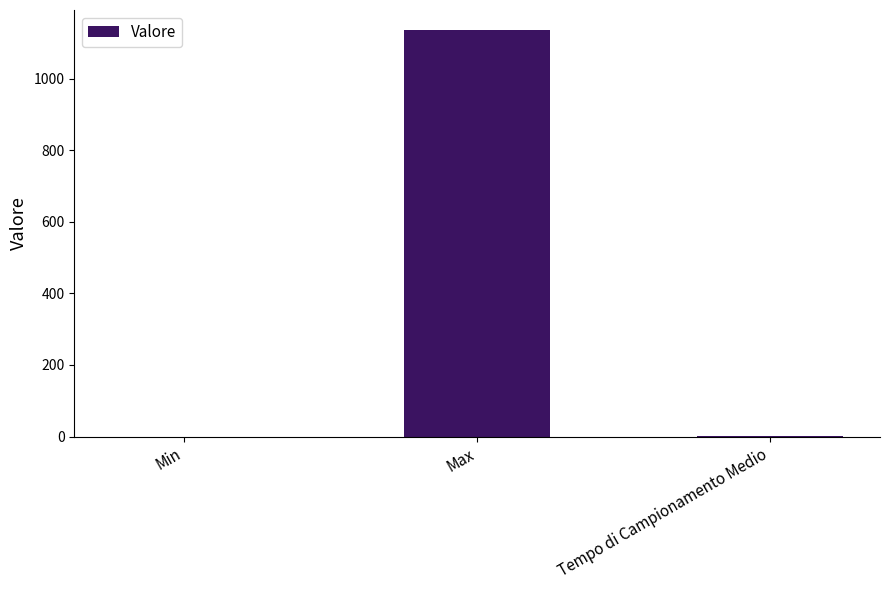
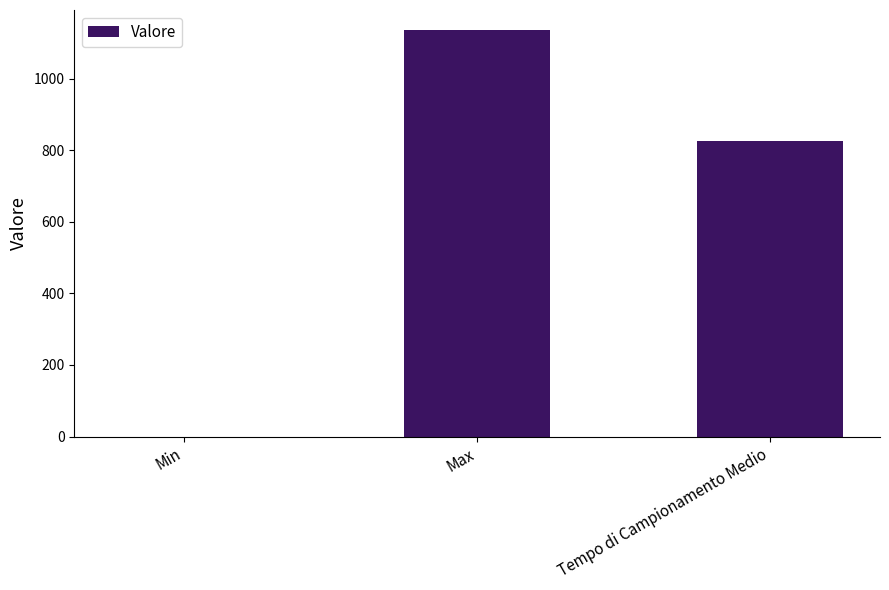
  {
    "Min": 0,
    "Max": 1140,
-   "Tempo di Campionamento Medio": 0
+   "Tempo di Campionamento Medio": 820
  }
